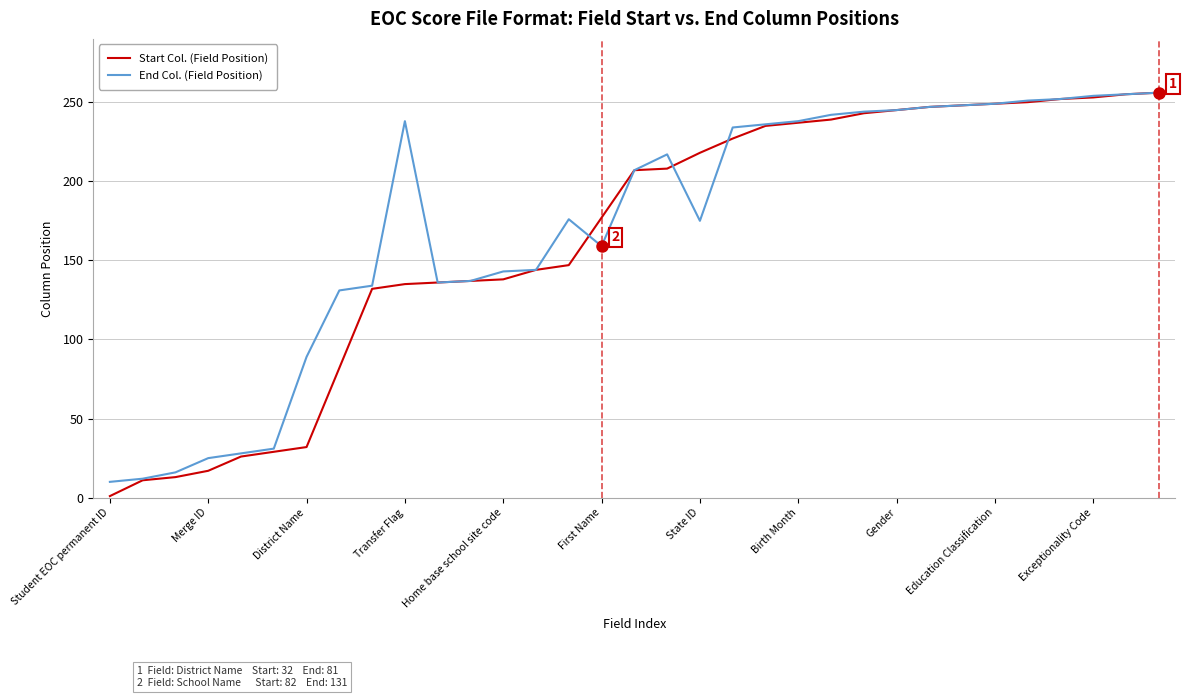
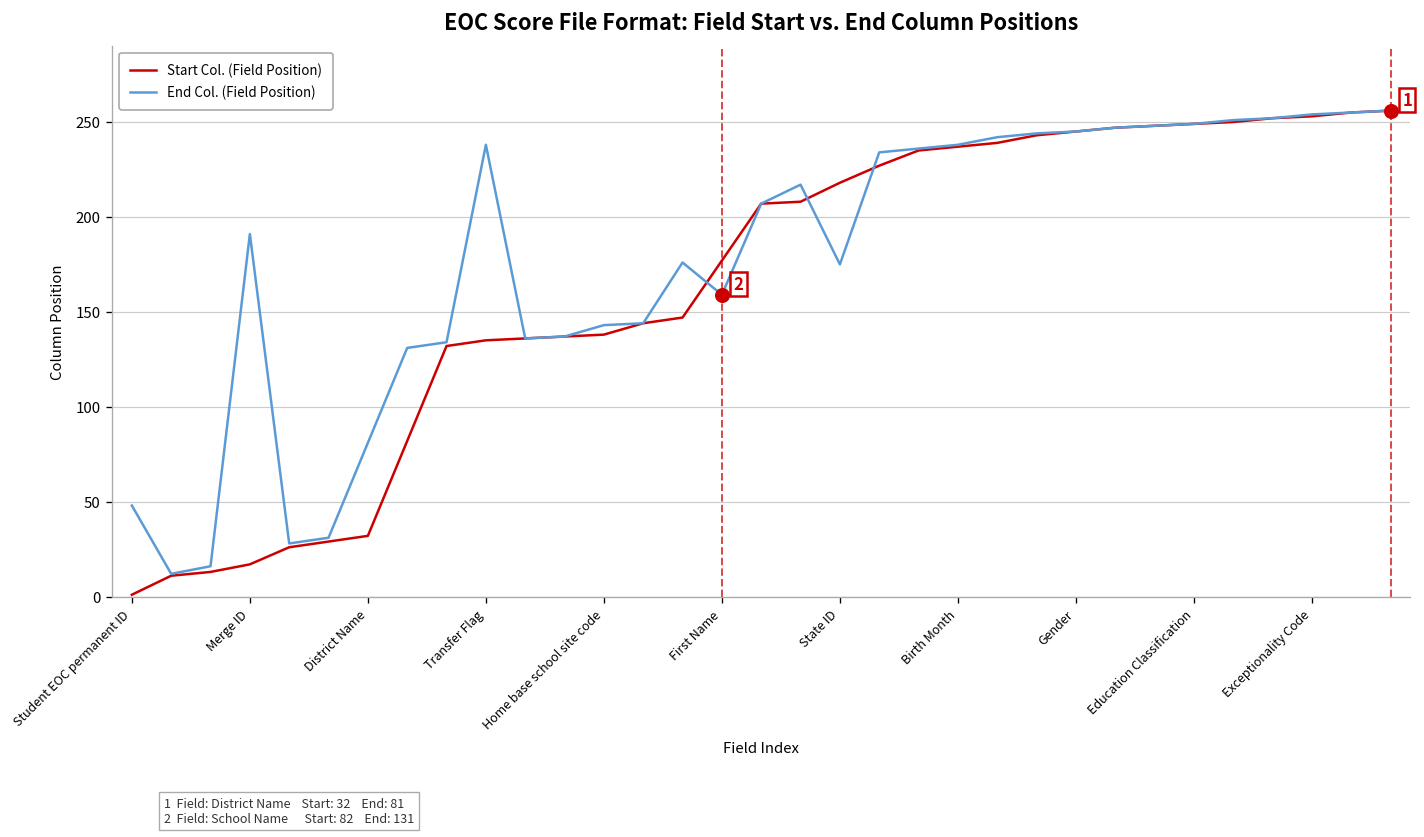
  {
    "End Col. (Field Position)": {
-     "Student EOC permanent ID": 10,
-     "Merge ID": 25,
-     "District Name": 89,
+     "Student EOC permanent ID": 48,
+     "Merge ID": 191,
+     "District Name": 81,
      "Transfer Flag": 238,
      "Home base school site code": 143,
      "State ID": 175
    }
  }
